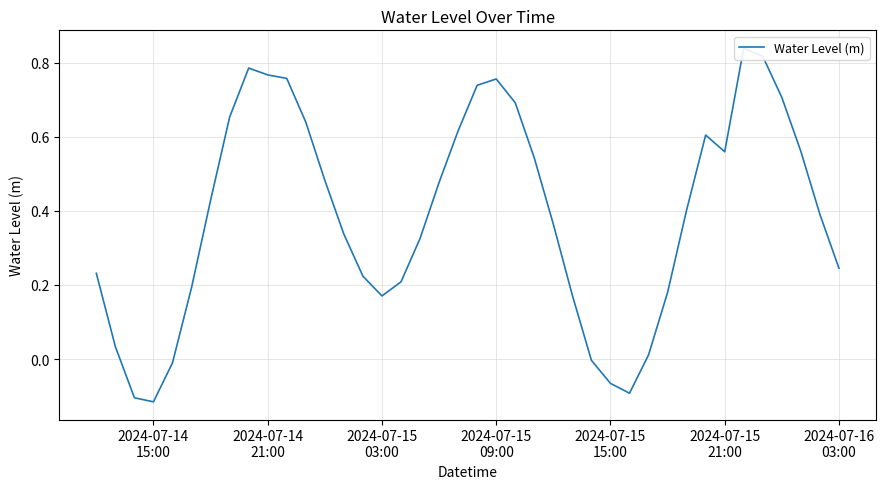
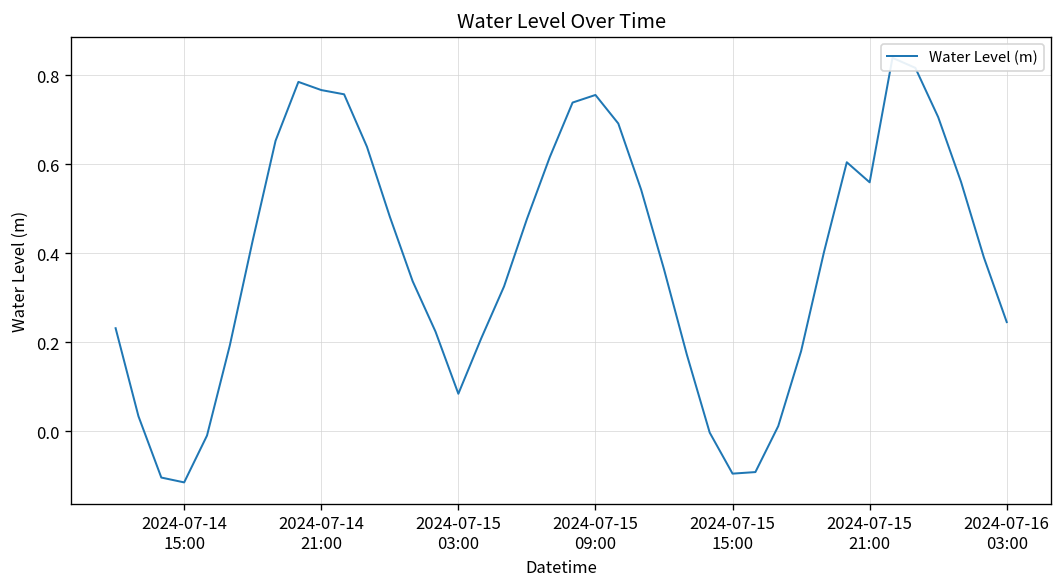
  {
    "2024-07-14 15:00": -0.12,
    "2024-07-14 21:00": 0.77,
-   "2024-07-15 03:00": 0.17,
+   "2024-07-15 03:00": 0.08,
    "2024-07-15 09:00": 0.76,
-   "2024-07-15 15:00": -0.07,
+   "2024-07-15 15:00": -0.10,
    "2024-07-15 21:00": 0.56,
    "2024-07-16 03:00": 0.25
  }
